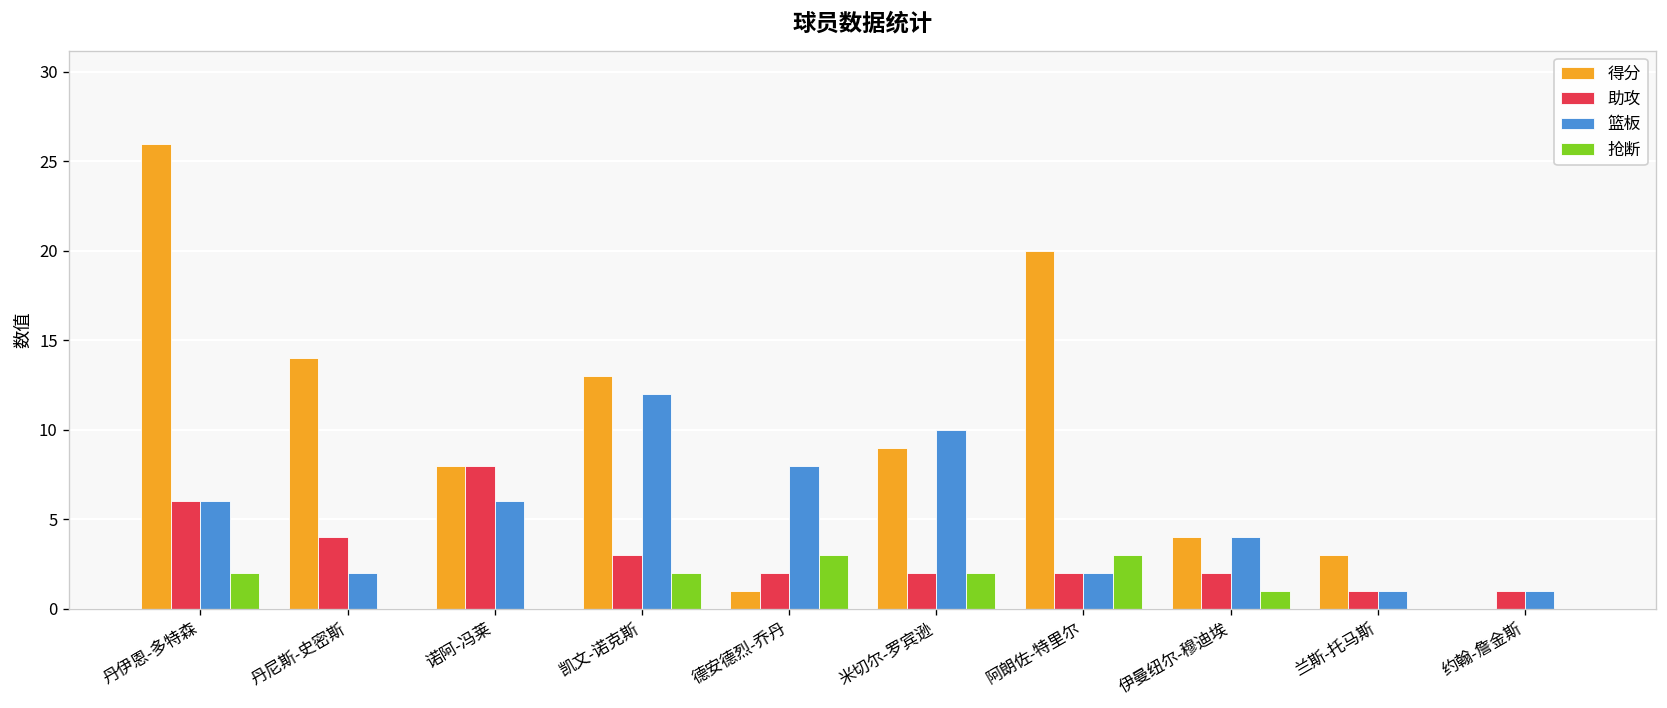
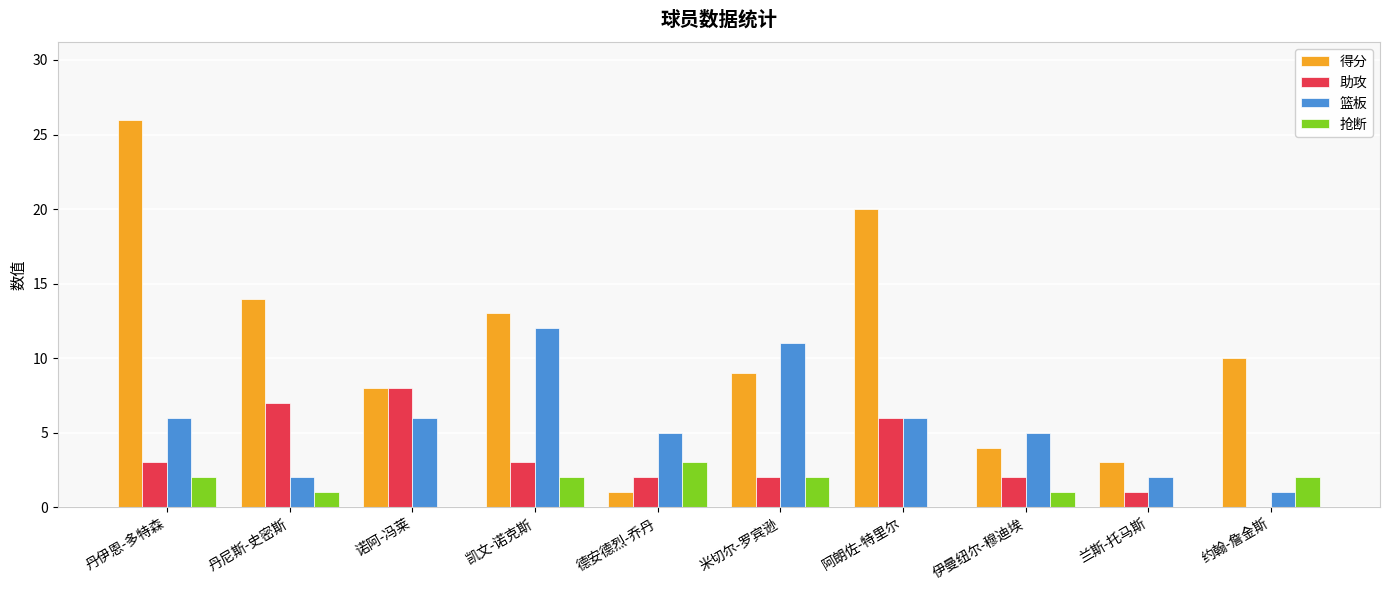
  {
    "得分": {
      "丹伊恩-多特森": 26,
      "丹尼斯-史密斯": 14,
      "诺阿-冯莱": 8,
      "凯文-诺克斯": 13,
      "德安德烈-乔丹": 1,
      "米切尔-罗宾逊": 9,
      "阿朗佐-特里尔": 20,
      "伊曼纽尔-穆迪埃": 4,
      "兰斯-托马斯": 3,
-     "约翰-詹金斯": 0
+     "约翰-詹金斯": 10
    },
    "助攻": {
-     "丹伊恩-多特森": 6,
-     "丹尼斯-史密斯": 4,
+     "丹伊恩-多特森": 3,
+     "丹尼斯-史密斯": 7,
      "诺阿-冯莱": 8,
      "凯文-诺克斯": 3,
      "德安德烈-乔丹": 2,
      "米切尔-罗宾逊": 2,
-     "阿朗佐-特里尔": 2,
+     "阿朗佐-特里尔": 6,
      "伊曼纽尔-穆迪埃": 2,
      "兰斯-托马斯": 1,
-     "约翰-詹金斯": 1
+     "约翰-詹金斯": 0
    },
    "篮板": {
      "丹伊恩-多特森": 6,
      "丹尼斯-史密斯": 2,
      "诺阿-冯莱": 6,
      "凯文-诺克斯": 12,
-     "德安德烈-乔丹": 8,
-     "米切尔-罗宾逊": 10,
-     "阿朗佐-特里尔": 2,
-     "伊曼纽尔-穆迪埃": 4,
-     "兰斯-托马斯": 1,
+     "德安德烈-乔丹": 5,
+     "米切尔-罗宾逊": 11,
+     "阿朗佐-特里尔": 6,
+     "伊曼纽尔-穆迪埃": 5,
+     "兰斯-托马斯": 2,
      "约翰-詹金斯": 1
    },
    "抢断": {
      "丹伊恩-多特森": 2,
-     "丹尼斯-史密斯": 0,
+     "丹尼斯-史密斯": 1,
      "诺阿-冯莱": 0,
      "凯文-诺克斯": 2,
      "德安德烈-乔丹": 3,
      "米切尔-罗宾逊": 2,
-     "阿朗佐-特里尔": 3,
+     "阿朗佐-特里尔": 0,
      "伊曼纽尔-穆迪埃": 1,
      "兰斯-托马斯": 0,
-     "约翰-詹金斯": 0
+     "约翰-詹金斯": 2
    }
  }
